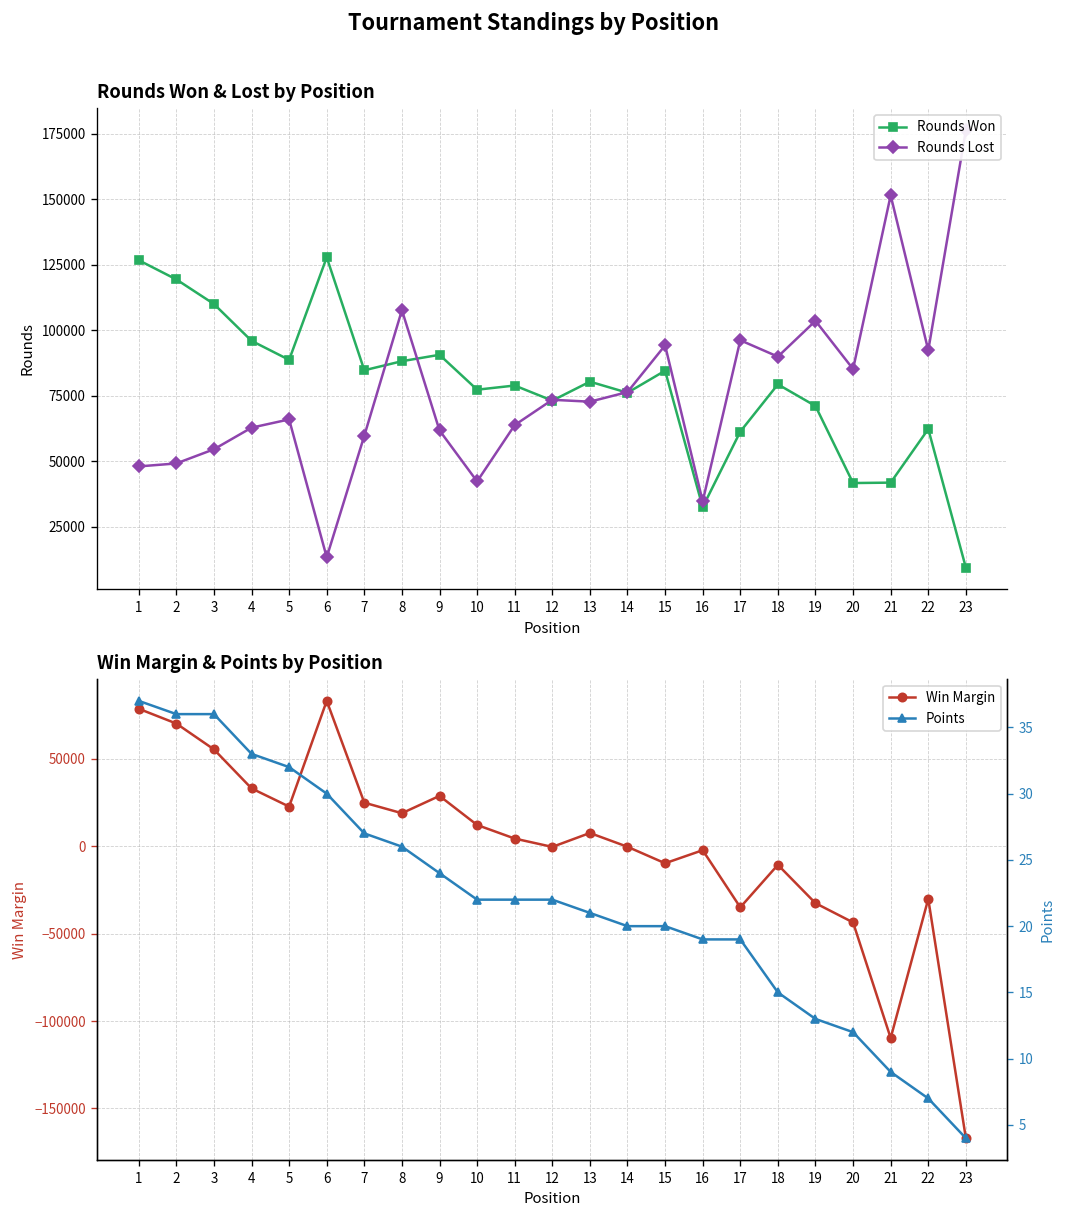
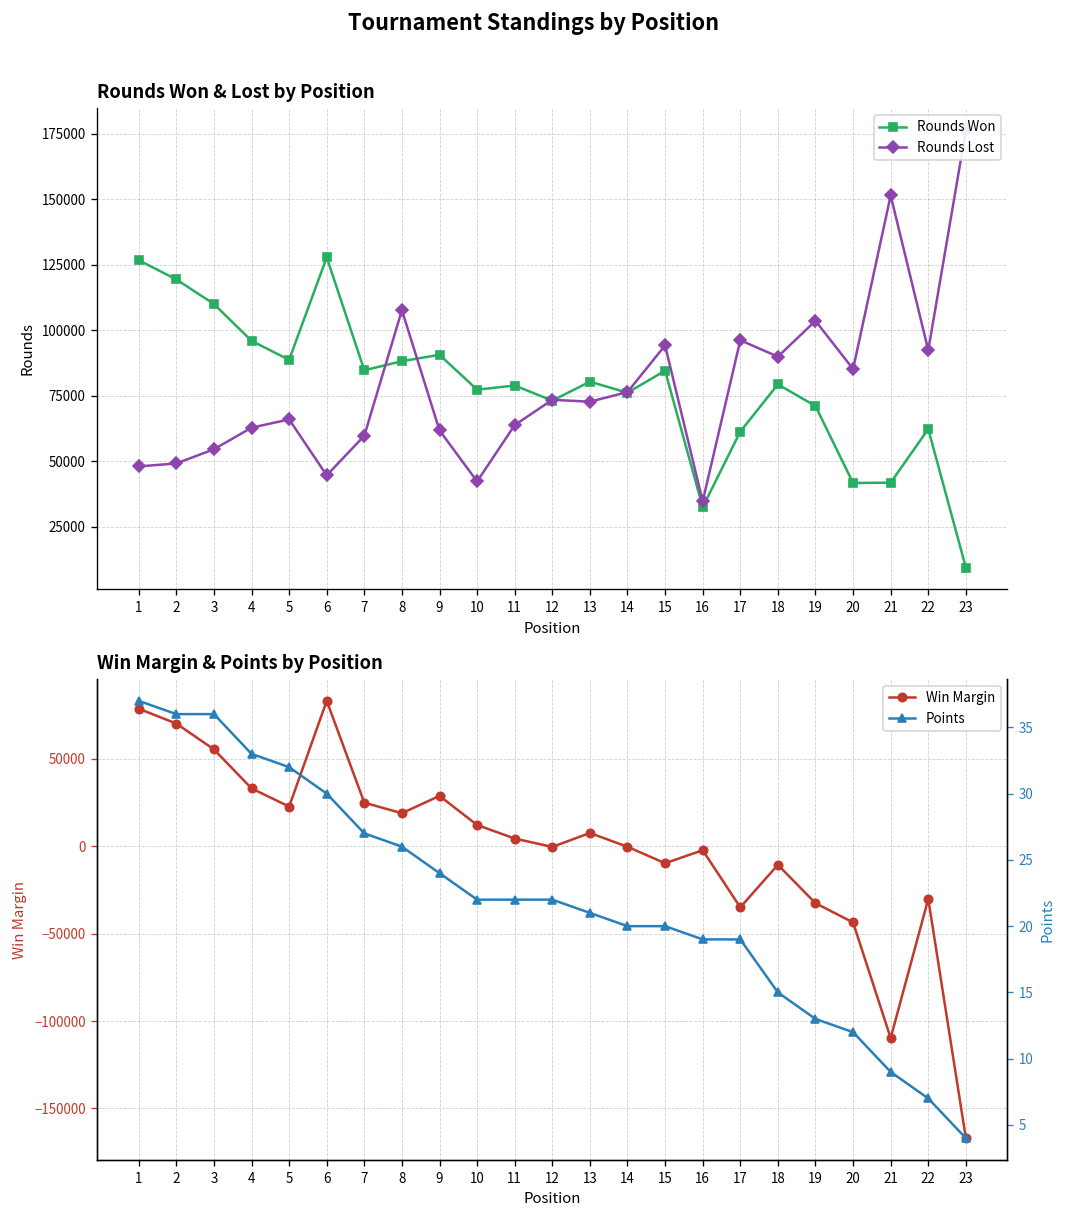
  {
    "Rounds Won & Lost by Position": {
      "Rounds Won": {
        "1": 127000,
        "2": 119000,
        "3": 110000,
        "4": 96000,
        "5": 89000,
        "6": 128000,
        "7": 85000,
        "8": 88000,
        "9": 91000,
        "10": 77000,
        "11": 79000,
        "13": 80000,
        "15": 85000,
        "16": 32000,
        "17": 61000,
        "18": 79000,
        "19": 71000,
        "20": 42000,
        "21": 42000,
        "22": 62000,
        "23": 9000
      },
      "Rounds Lost": {
        "1": 48000,
        "2": 49000,
        "3": 55000,
        "4": 63000,
        "5": 66000,
-       "6": 13000,
+       "6": 45000,
        "7": 60000,
        "8": 108000,
        "9": 62000,
        "10": 42000,
        "11": 64000,
        "13": 73000,
        "15": 94000,
        "16": 35000,
        "17": 96000,
        "18": 90000,
        "19": 104000,
        "20": 85000,
        "21": 151000,
        "22": 92000
      }
    }
  }
